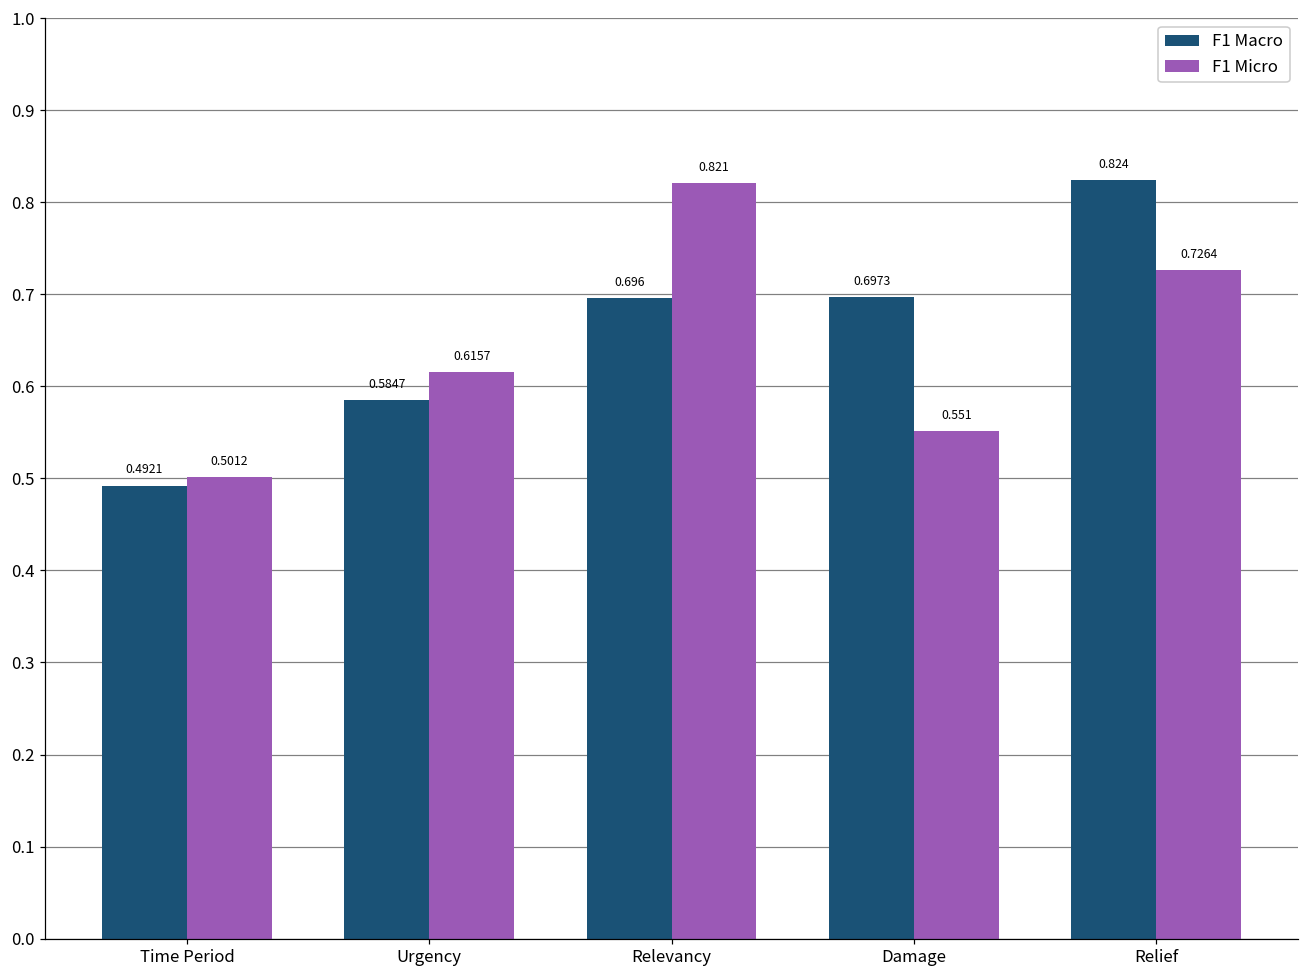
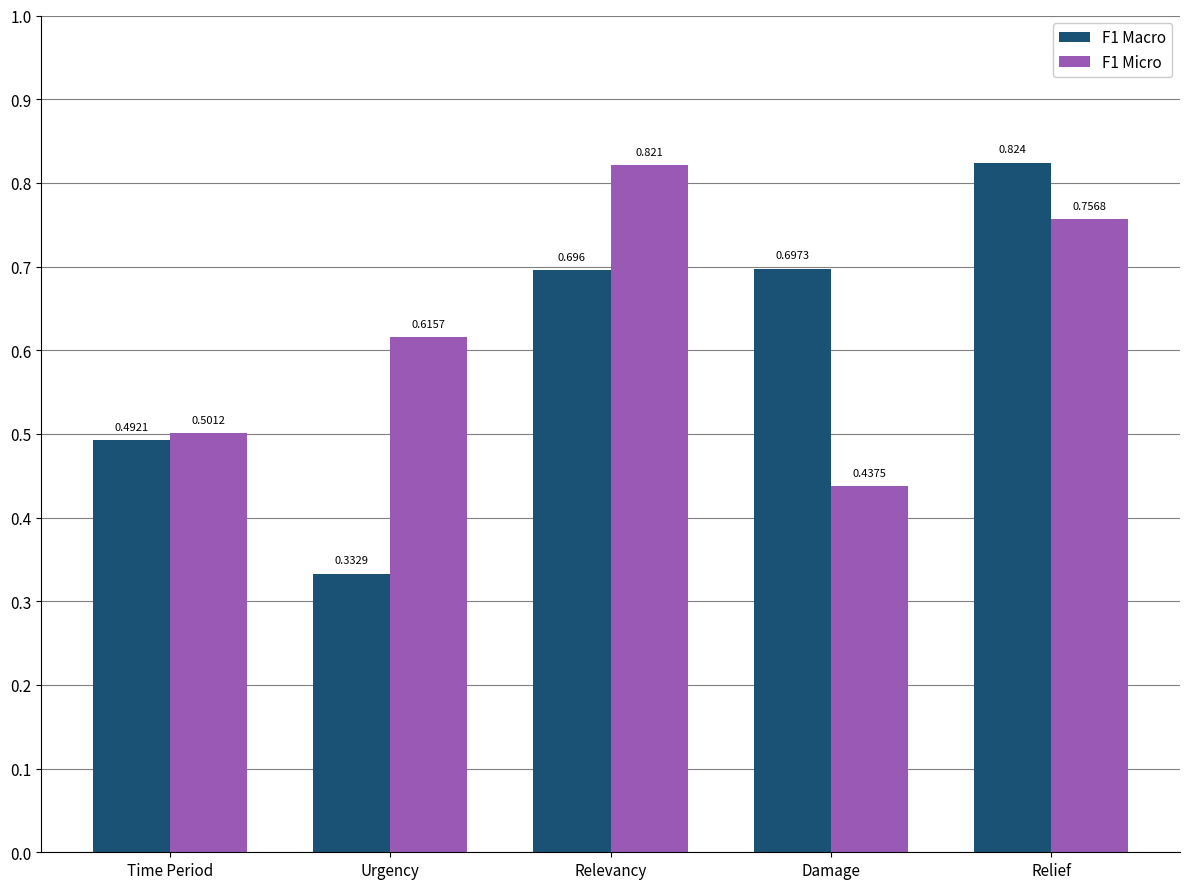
  {
    "F1 Macro": {
      "Time Period": 0.4921,
-     "Urgency": 0.5847,
+     "Urgency": 0.3329,
      "Relevancy": 0.696,
      "Damage": 0.6973,
      "Relief": 0.824
    },
    "F1 Micro": {
      "Time Period": 0.5012,
      "Urgency": 0.6157,
      "Relevancy": 0.821,
-     "Damage": 0.551,
-     "Relief": 0.7264
+     "Damage": 0.4375,
+     "Relief": 0.7568
    }
  }
